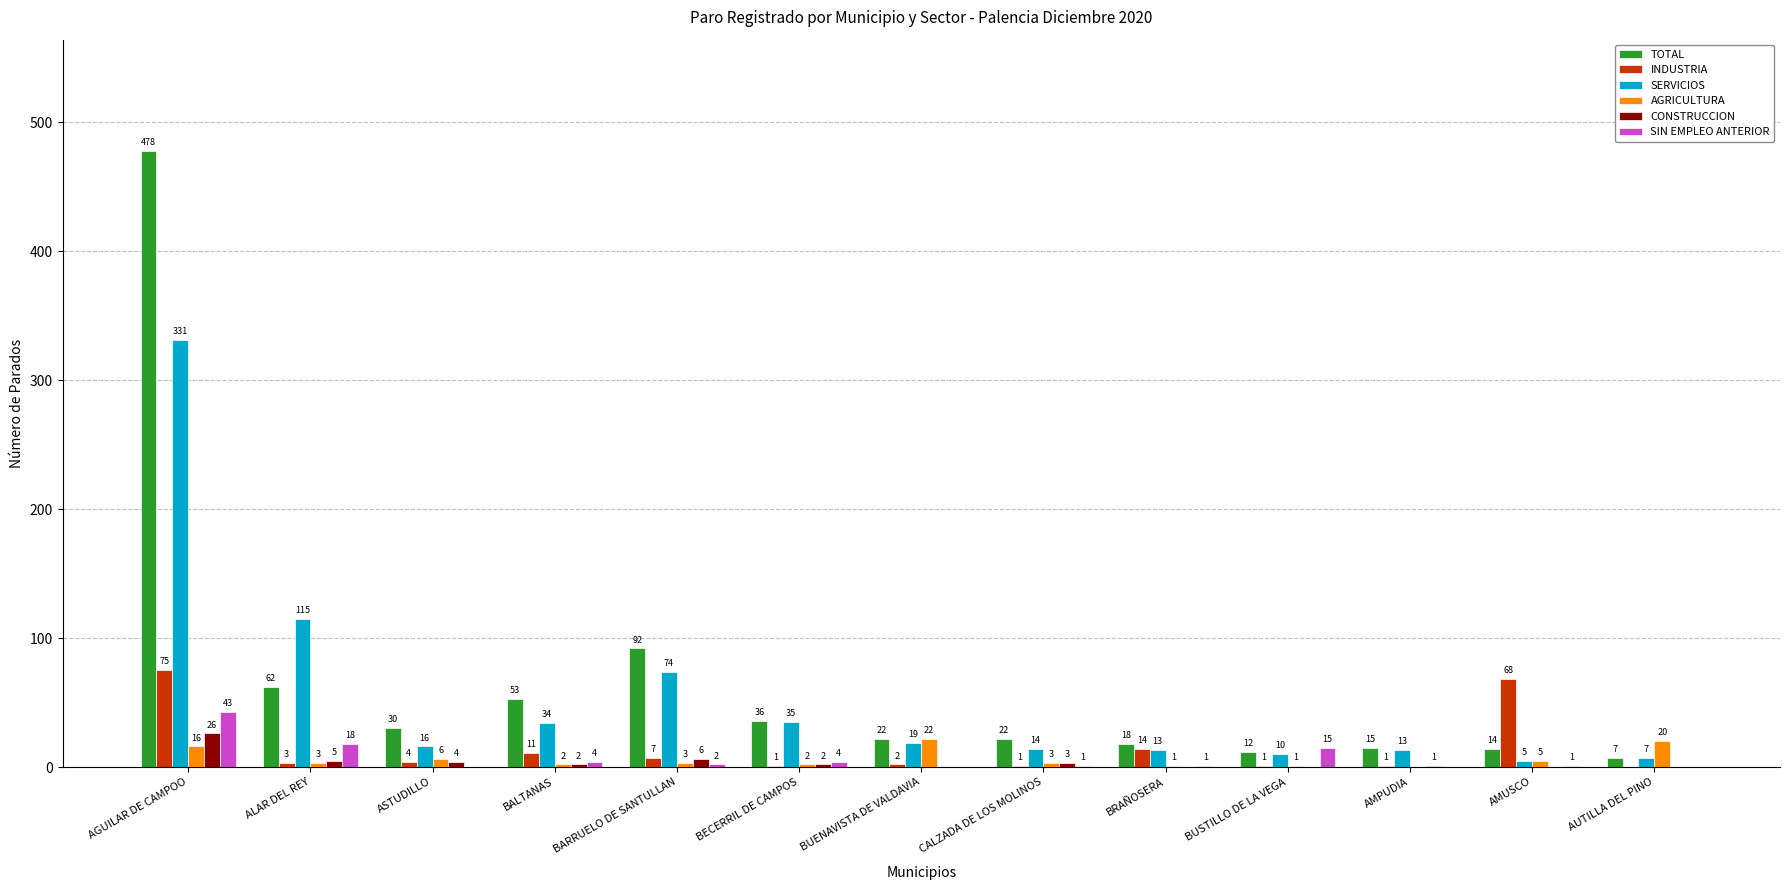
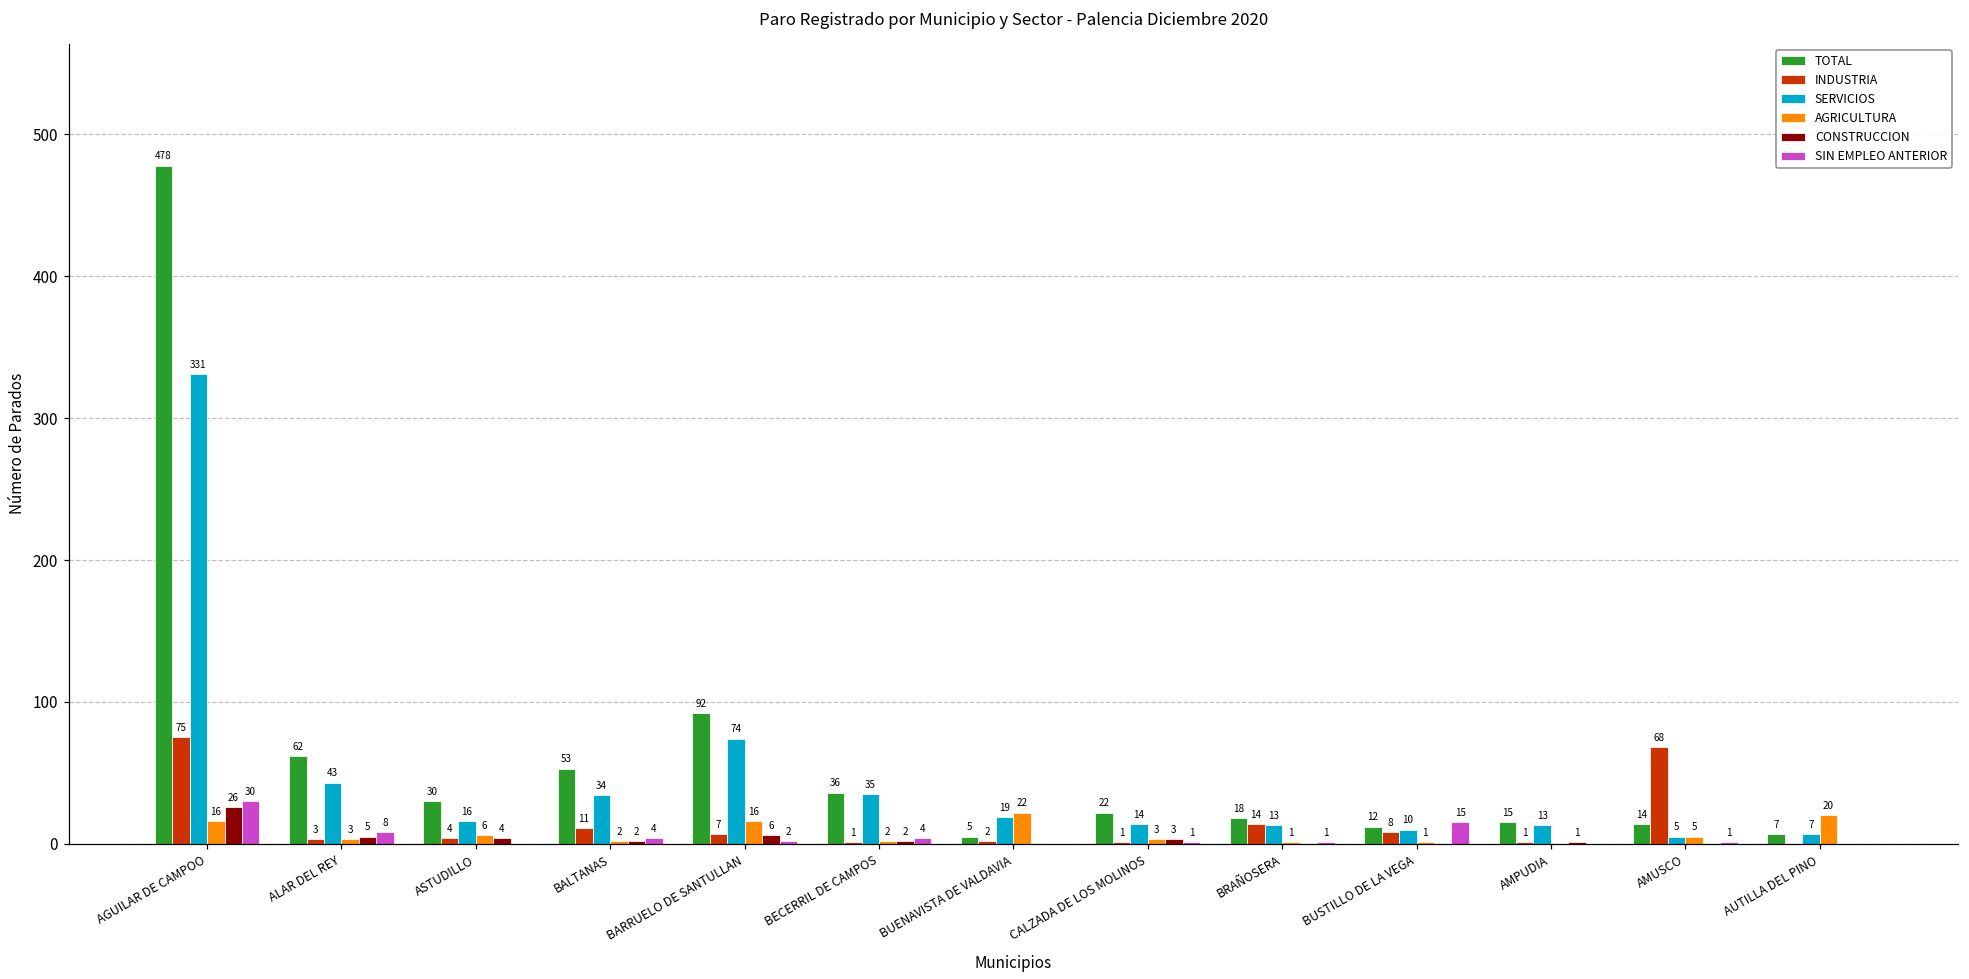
  {
    "TOTAL": {
      "AGUILAR DE CAMPOO": 478,
      "ALAR DEL REY": 62,
      "ASTUDILLO": 30,
      "BALTANAS": 53,
      "BARRUELO DE SANTULLAN": 92,
      "BECERRIL DE CAMPOS": 36,
-     "BUENAVISTA DE VALDAVIA": 22,
+     "BUENAVISTA DE VALDAVIA": 5,
      "CALZADA DE LOS MOLINOS": 22,
      "BRAÑOSERA": 18,
      "BUSTILLO DE LA VEGA": 12,
      "AMPUDIA": 15,
      "AMUSCO": 14,
      "AUTILLA DEL PINO": 7
    },
    "INDUSTRIA": {
      "AGUILAR DE CAMPOO": 75,
      "ALAR DEL REY": 3,
      "ASTUDILLO": 4,
      "BALTANAS": 11,
      "BARRUELO DE SANTULLAN": 7,
      "BECERRIL DE CAMPOS": 1,
      "BUENAVISTA DE VALDAVIA": 2,
      "CALZADA DE LOS MOLINOS": 1,
      "BRAÑOSERA": 14,
-     "BUSTILLO DE LA VEGA": 1,
+     "BUSTILLO DE LA VEGA": 8,
      "AMPUDIA": 1,
      "AMUSCO": 68
    },
    "SERVICIOS": {
      "AGUILAR DE CAMPOO": 331,
-     "ALAR DEL REY": 115,
+     "ALAR DEL REY": 43,
      "ASTUDILLO": 16,
      "BALTANAS": 34,
      "BARRUELO DE SANTULLAN": 74,
      "BECERRIL DE CAMPOS": 35,
      "BUENAVISTA DE VALDAVIA": 19,
      "CALZADA DE LOS MOLINOS": 14,
      "BRAÑOSERA": 13,
      "BUSTILLO DE LA VEGA": 10,
      "AMPUDIA": 13,
      "AMUSCO": 5,
      "AUTILLA DEL PINO": 7
    },
    "AGRICULTURA": {
      "AGUILAR DE CAMPOO": 16,
      "ALAR DEL REY": 3,
      "ASTUDILLO": 6,
      "BALTANAS": 2,
-     "BARRUELO DE SANTULLAN": 3,
+     "BARRUELO DE SANTULLAN": 16,
      "BECERRIL DE CAMPOS": 2,
      "BUENAVISTA DE VALDAVIA": 22,
      "CALZADA DE LOS MOLINOS": 3,
      "BRAÑOSERA": 1,
      "BUSTILLO DE LA VEGA": 1,
      "AMUSCO": 5,
      "AUTILLA DEL PINO": 20
    },
    "CONSTRUCCION": {
      "AGUILAR DE CAMPOO": 26,
      "ALAR DEL REY": 5,
      "ASTUDILLO": 4,
      "BALTANAS": 2,
      "BARRUELO DE SANTULLAN": 6,
      "BECERRIL DE CAMPOS": 2,
      "CALZADA DE LOS MOLINOS": 3,
      "AMPUDIA": 1
    },
    "SIN EMPLEO ANTERIOR": {
-     "AGUILAR DE CAMPOO": 43,
-     "ALAR DEL REY": 18,
+     "AGUILAR DE CAMPOO": 30,
+     "ALAR DEL REY": 8,
      "BALTANAS": 4,
      "BARRUELO DE SANTULLAN": 2,
      "BECERRIL DE CAMPOS": 4,
      "CALZADA DE LOS MOLINOS": 1,
      "BRAÑOSERA": 1,
      "BUSTILLO DE LA VEGA": 15,
      "AMUSCO": 1
    }
  }
